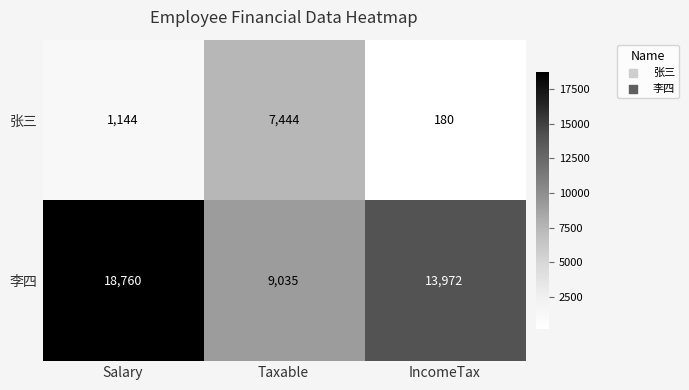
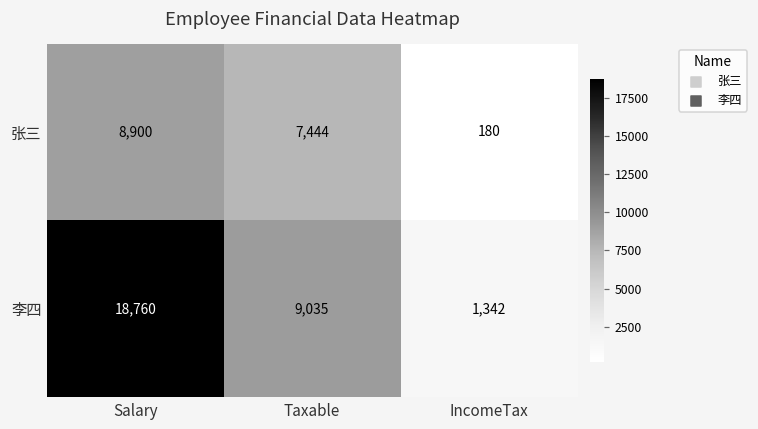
  {
    "张三": {
-     "Salary": "1,144",
+     "Salary": "8,900",
      "Taxable": "7,444",
      "IncomeTax": "180"
    },
    "李四": {
      "Salary": "18,760",
      "Taxable": "9,035",
-     "IncomeTax": "13,972"
+     "IncomeTax": "1,342"
    }
  }
